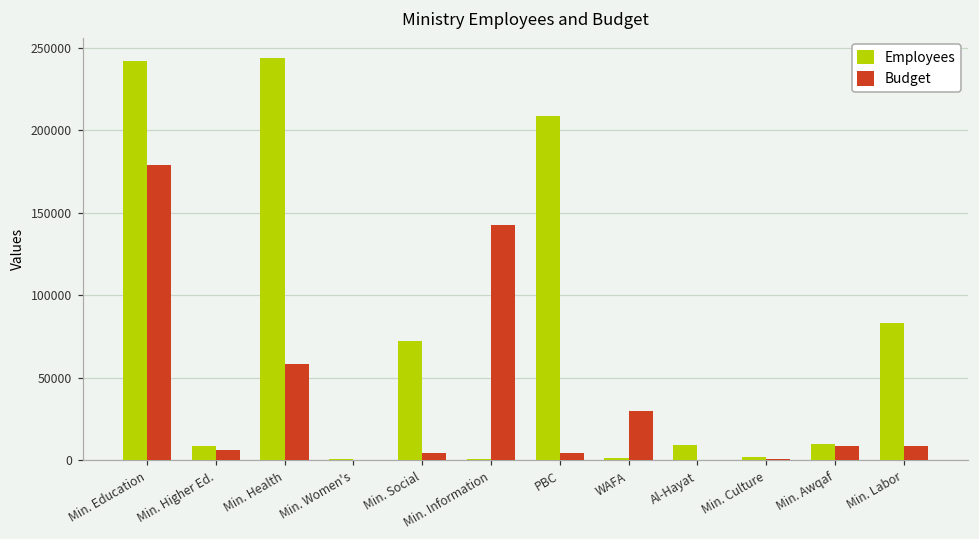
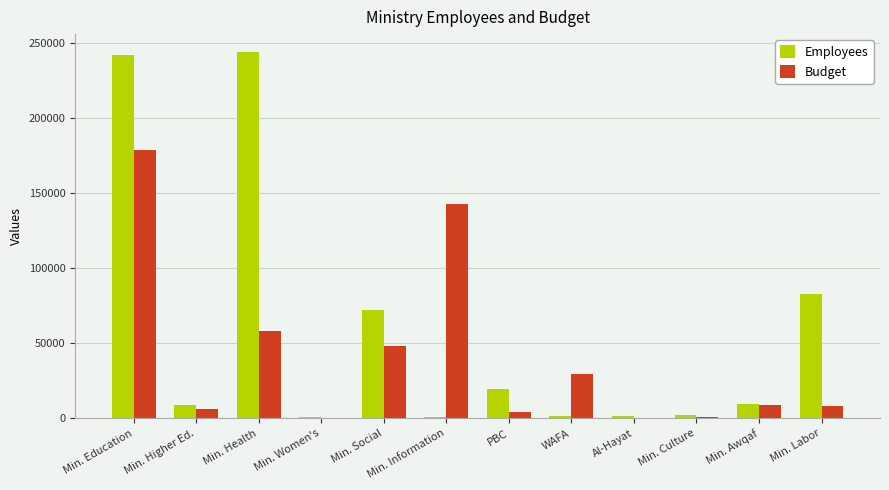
  {
    "Employees": {
      "Min. Education": 242000,
      "Min. Higher Ed.": 9000,
      "Min. Health": 244000,
      "Min. Social": 72000,
-     "PBC": 209000,
-     "Al-Hayat": 9000,
+     "PBC": 19000,
+     "Al-Hayat": 1000,
      "Min. Culture": 2000,
      "Min. Awqaf": 10000,
      "Min. Labor": 83000
    },
    "Budget": {
      "Min. Education": 179000,
      "Min. Higher Ed.": 6000,
      "Min. Health": 59000,
-     "Min. Social": 4000,
+     "Min. Social": 48000,
      "Min. Information": 143000,
      "PBC": 4000,
      "WAFA": 30000,
      "Min. Awqaf": 9000,
      "Min. Labor": 8000
    }
  }
